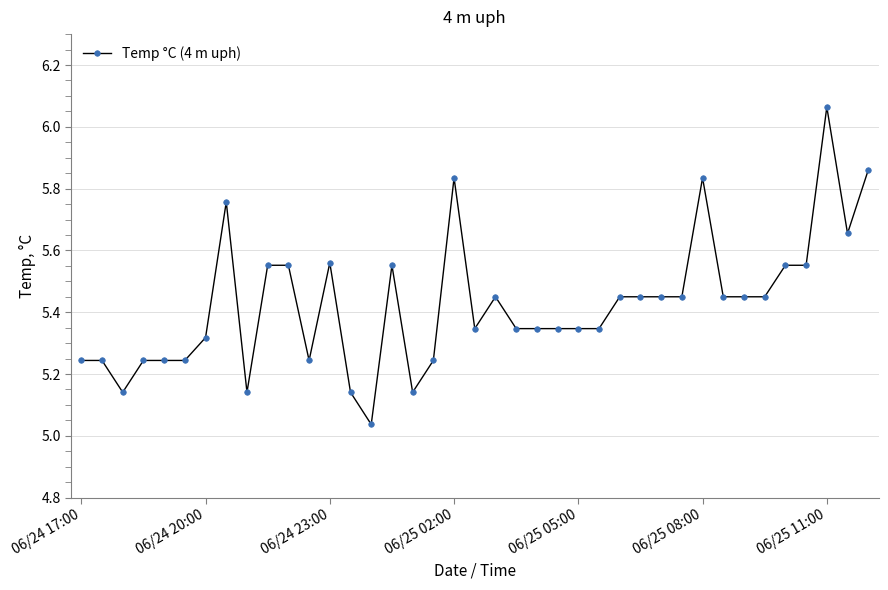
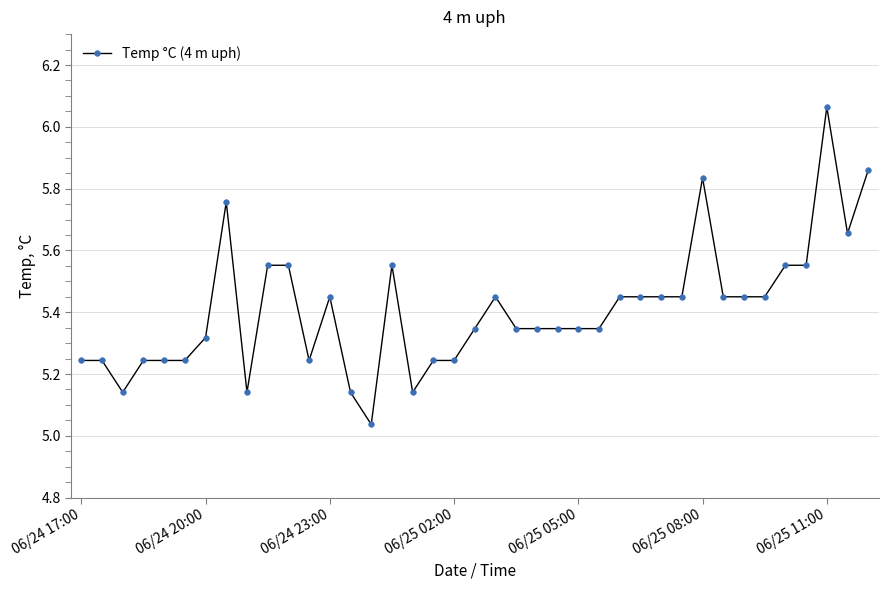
  {
    "06/24 17:00": 5.24,
    "06/24 20:00": 5.32,
-   "06/24 23:00": 5.56,
-   "06/25 02:00": 5.84,
+   "06/24 23:00": 5.45,
+   "06/25 02:00": 5.24,
    "06/25 05:00": 5.35,
    "06/25 08:00": 5.84,
    "06/25 11:00": 6.06
  }
